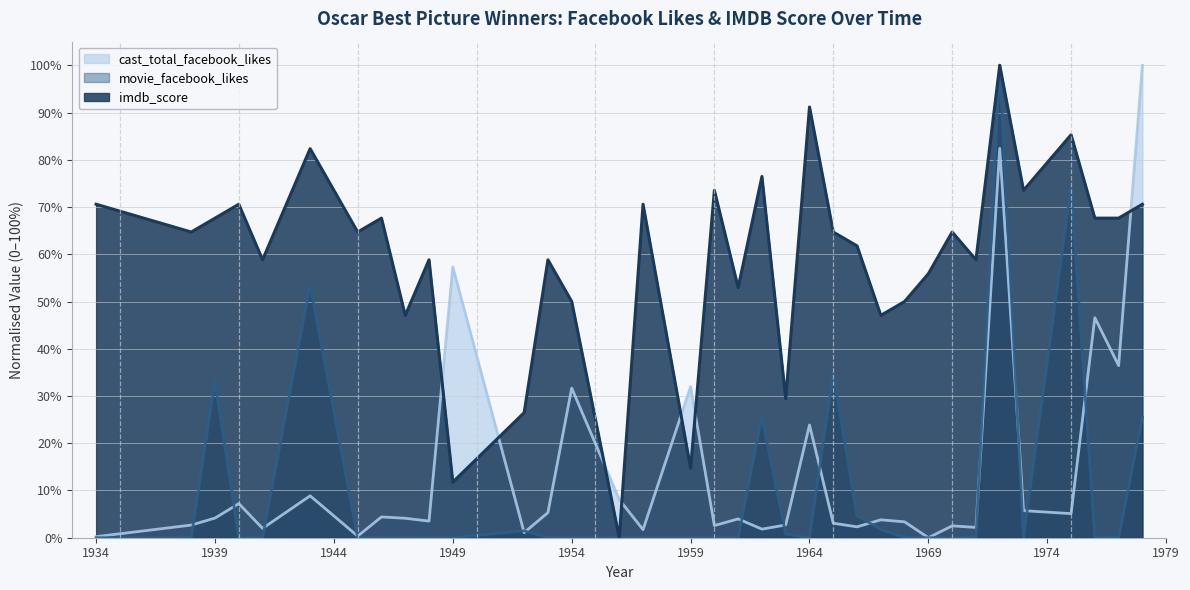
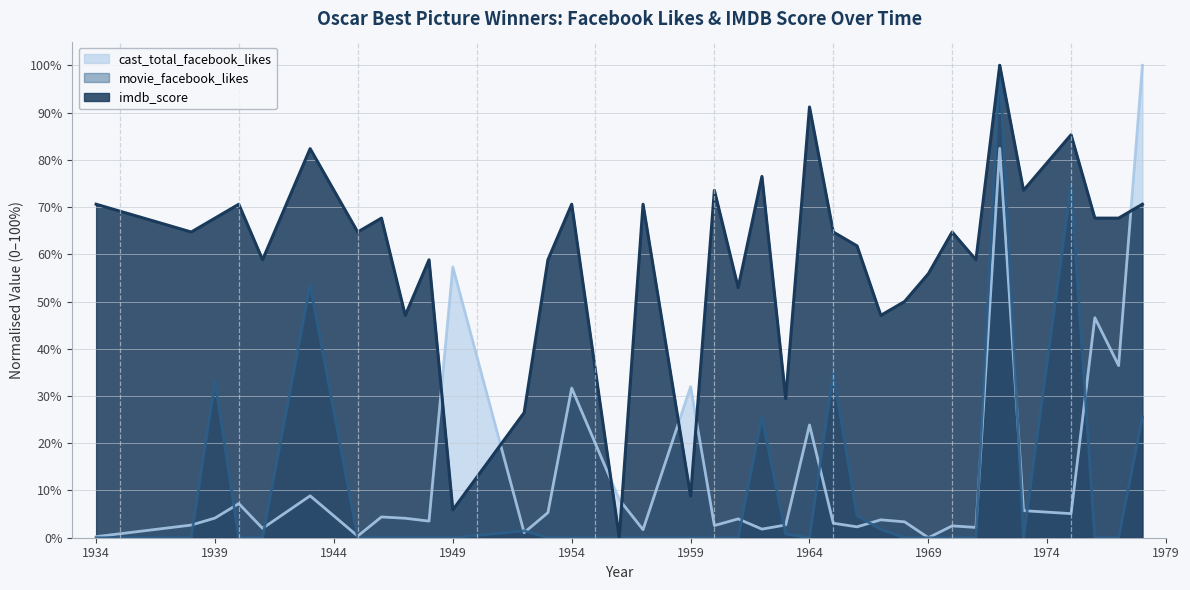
  {
    "cast_total_facebook_likes": {
      "1939": "4%",
      "1949": "57%",
      "1954": "32%",
      "1959": "32%",
      "1964": "24%"
    },
    "movie_facebook_likes": {
      "1939": "33%",
      "1949": "0%",
      "1954": "0%",
      "1959": "0%",
      "1964": "0%"
    },
    "imdb_score": {
      "1934": "71%",
      "1939": "68%",
-     "1949": "12%",
-     "1954": "50%",
-     "1959": "15%",
+     "1949": "6%",
+     "1954": "71%",
+     "1959": "9%",
      "1964": "91%",
      "1969": "56%"
    }
  }
